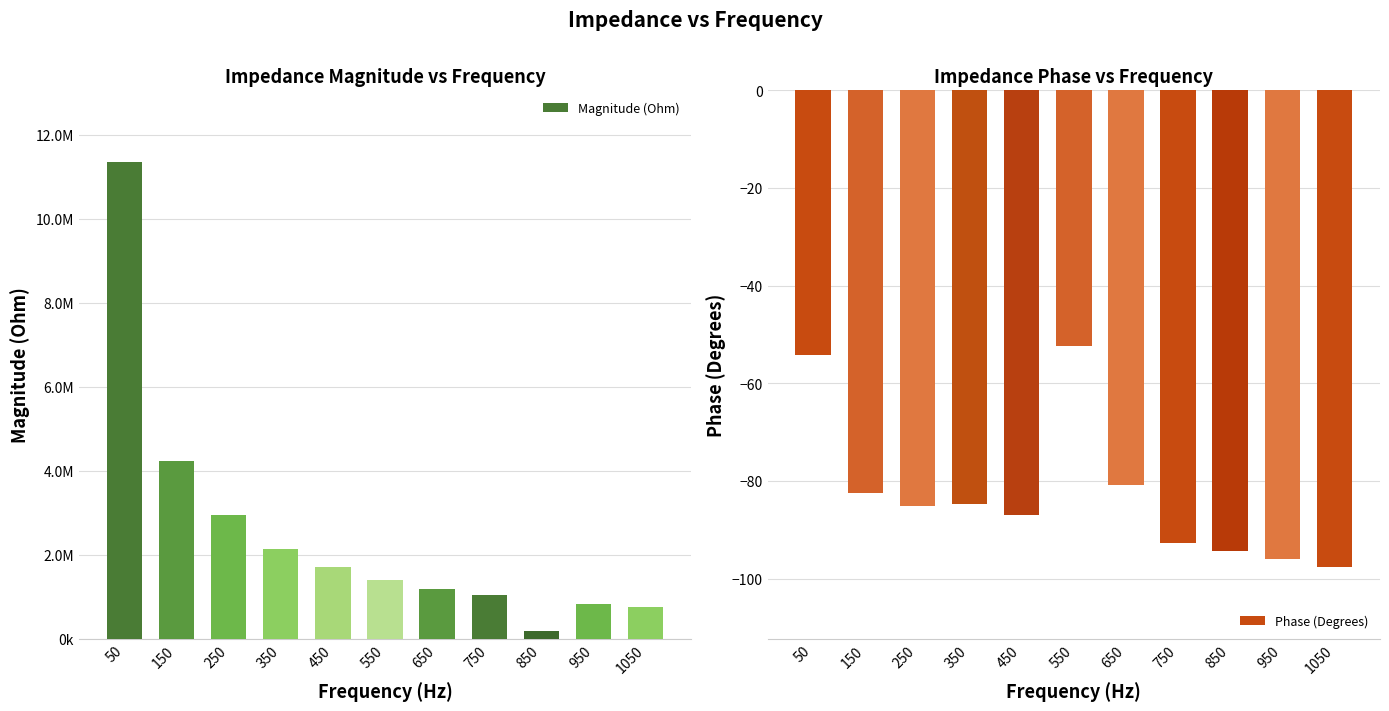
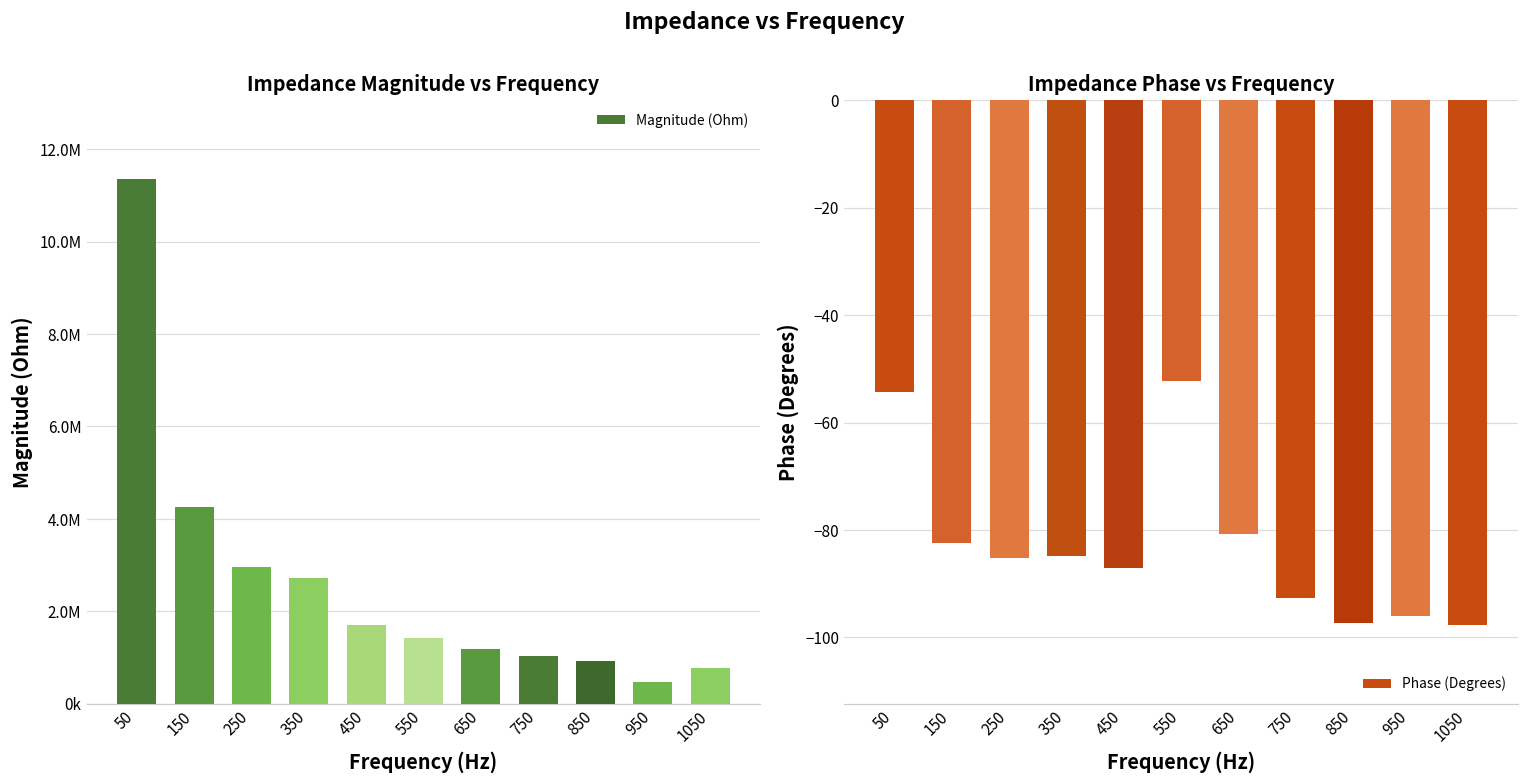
  {
    "Impedance Magnitude vs Frequency": {
      "50": 11400000,
      "150": 4200000,
      "250": 2900000,
-     "350": 2100000,
+     "350": 2700000,
      "450": 1700000,
      "550": 1400000,
      "650": 1200000,
      "750": 1000000,
-     "850": 200000,
-     "950": 800000,
+     "850": 900000,
+     "950": 500000,
      "1050": 800000
    },
    "Impedance Phase vs Frequency": {
      "50": -54,
      "150": -82,
      "250": -85,
      "350": -85,
      "450": -87,
      "550": -52,
      "650": -81,
      "750": -93,
-     "850": -94,
+     "850": -97,
      "950": -96,
      "1050": -98
    }
  }
